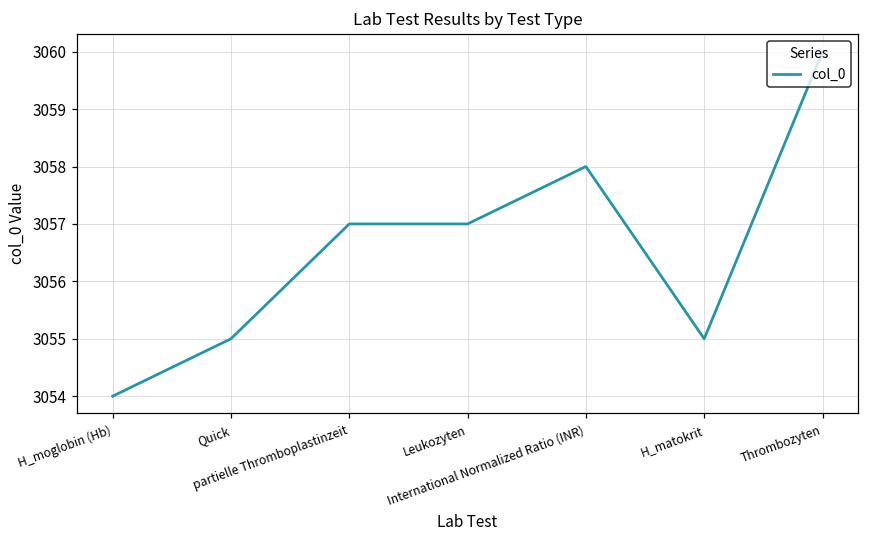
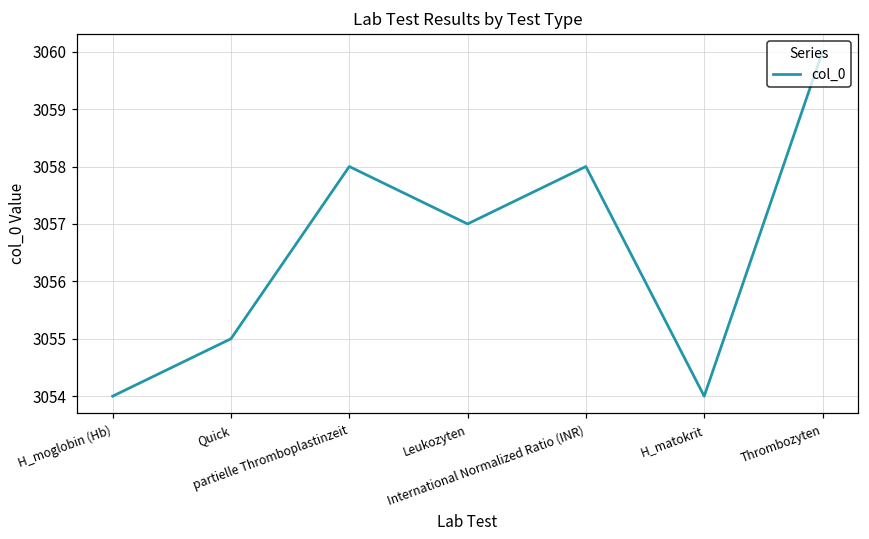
  {
    "H_moglobin (Hb)": 3054,
    "Quick": 3055,
-   "partielle Thromboplastinzeit": 3057,
+   "partielle Thromboplastinzeit": 3058,
    "Leukozyten": 3057,
    "International Normalized Ratio (INR)": 3058,
-   "H_matokrit": 3055
+   "H_matokrit": 3054
  }
